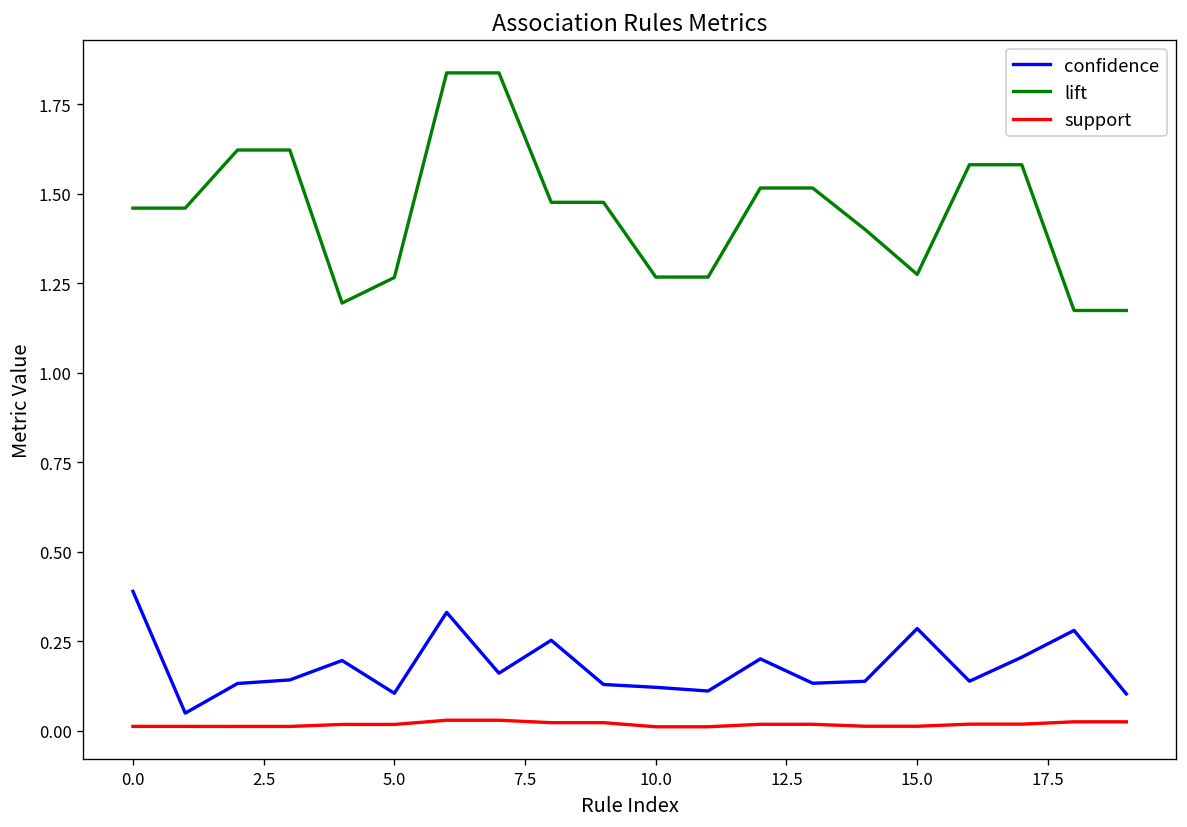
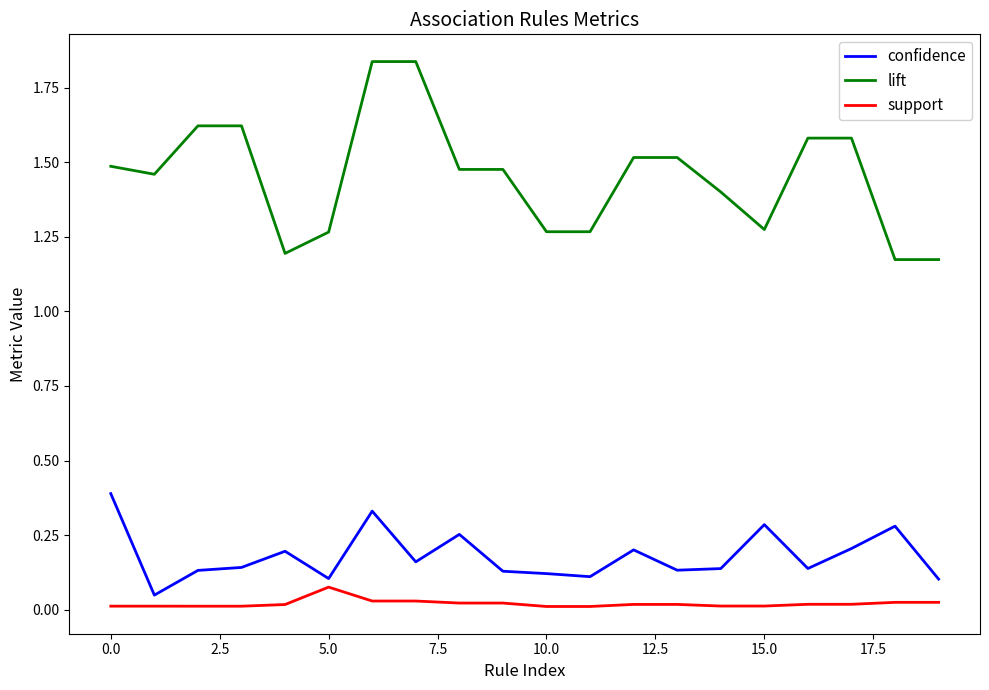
  {
    "confidence": {
      "0.0": 0.39,
      "5.0": 0.10,
      "10.0": 0.12,
      "15.0": 0.28
    },
    "lift": {
-     "0.0": 1.46,
+     "0.0": 1.49,
      "5.0": 1.27,
      "10.0": 1.27,
      "15.0": 1.27
    },
    "support": {
      "0.0": 0.01,
-     "5.0": 0.02,
+     "5.0": 0.08,
      "10.0": 0.01,
      "15.0": 0.01
    }
  }
